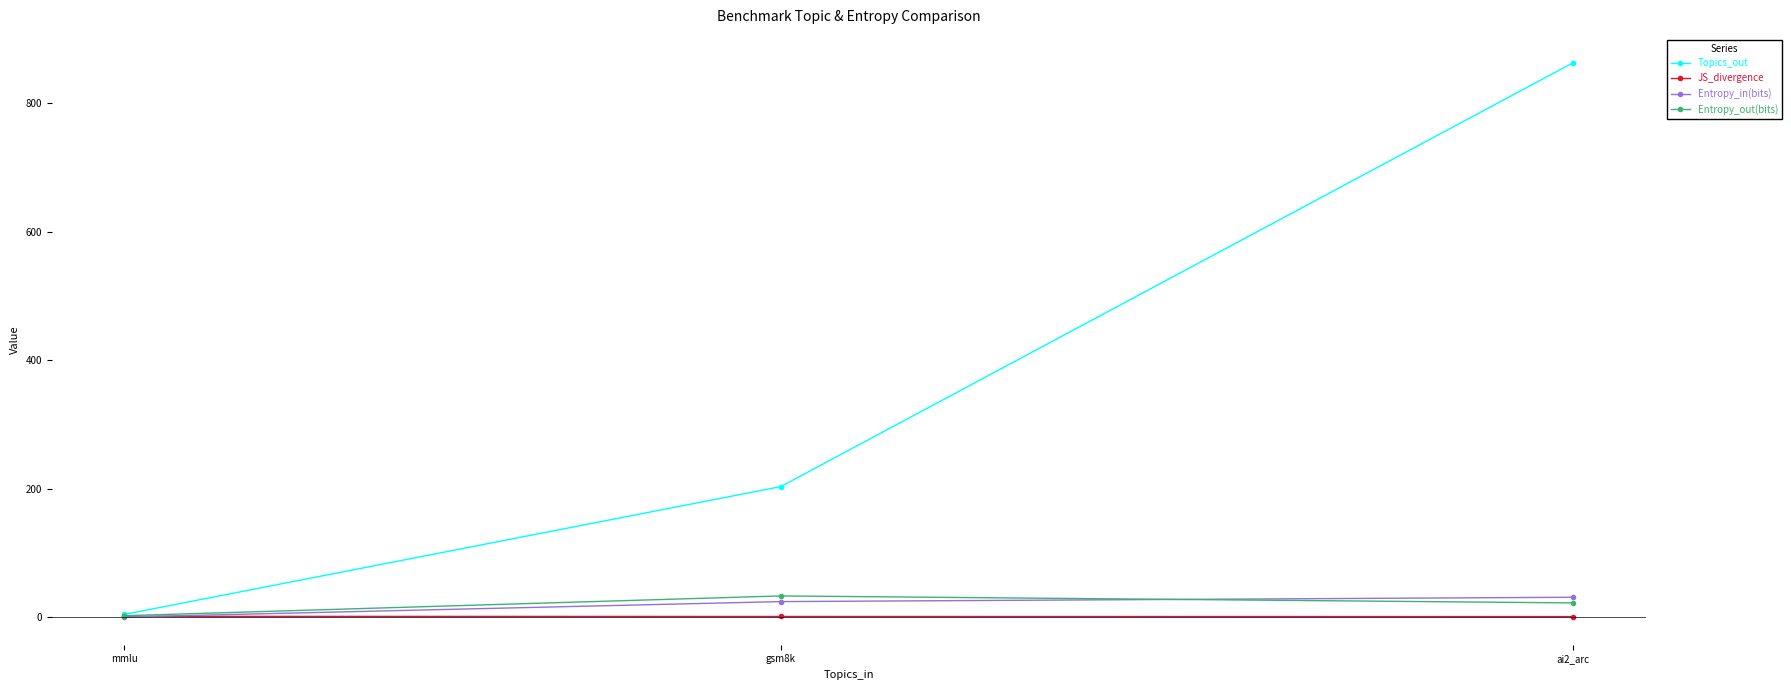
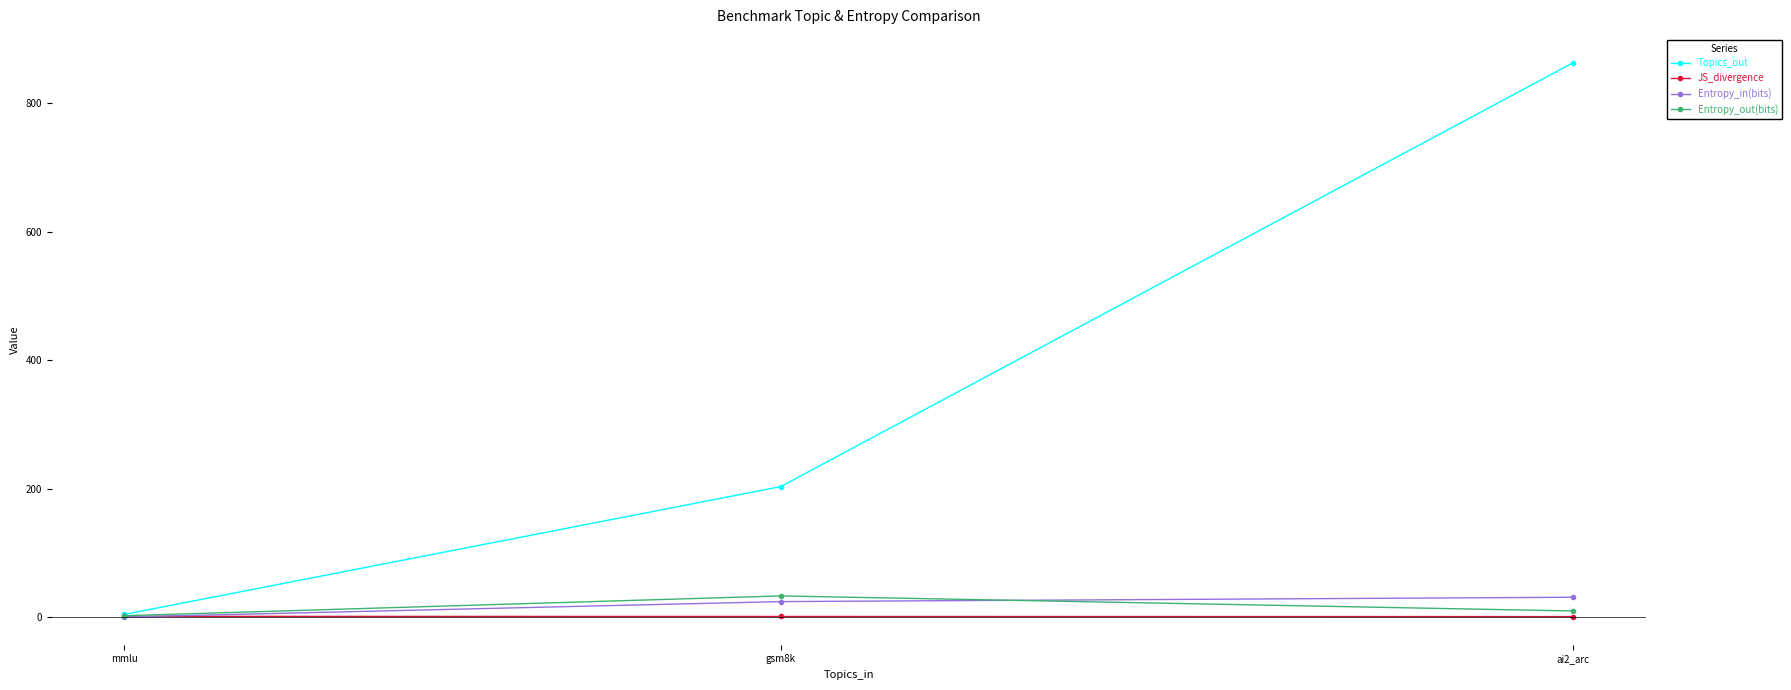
  {
    "Topics_out": {
      "gsm8k": 200,
      "ai2_arc": 860
    },
    "JS_divergence": {
      "gsm8k": 0,
      "ai2_arc": 0
    },
    "Entropy_in(bits)": {
      "gsm8k": 20,
      "ai2_arc": 30
    },
    "Entropy_out(bits)": {
      "gsm8k": 30,
-     "ai2_arc": 20
+     "ai2_arc": 10
    }
  }
